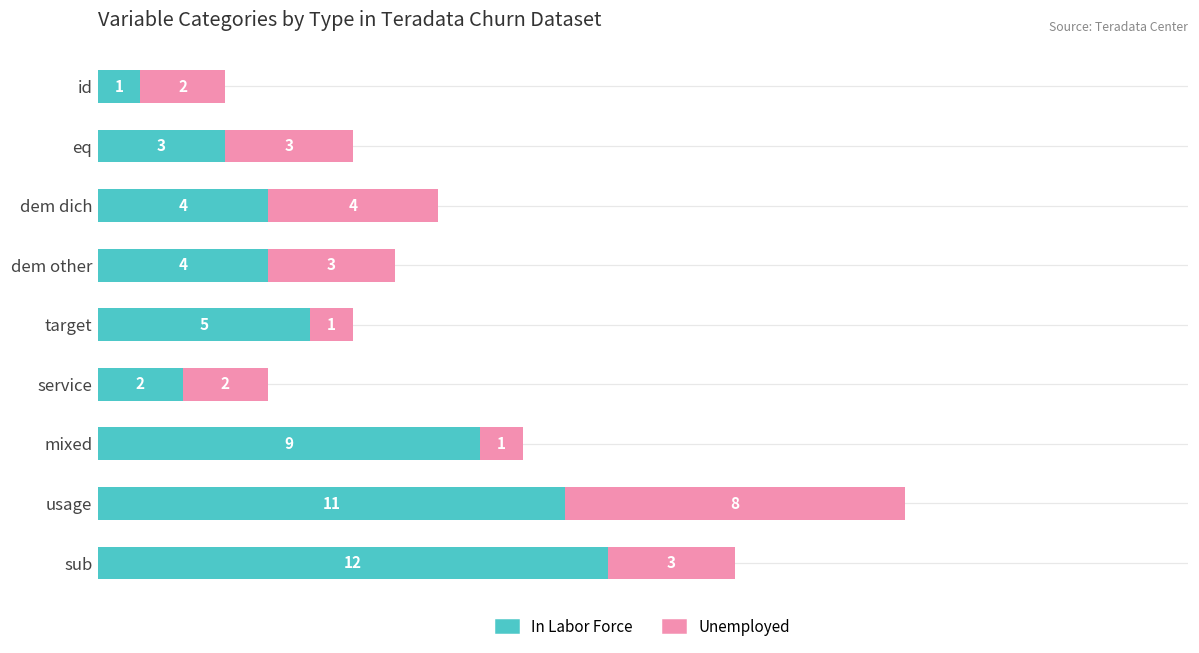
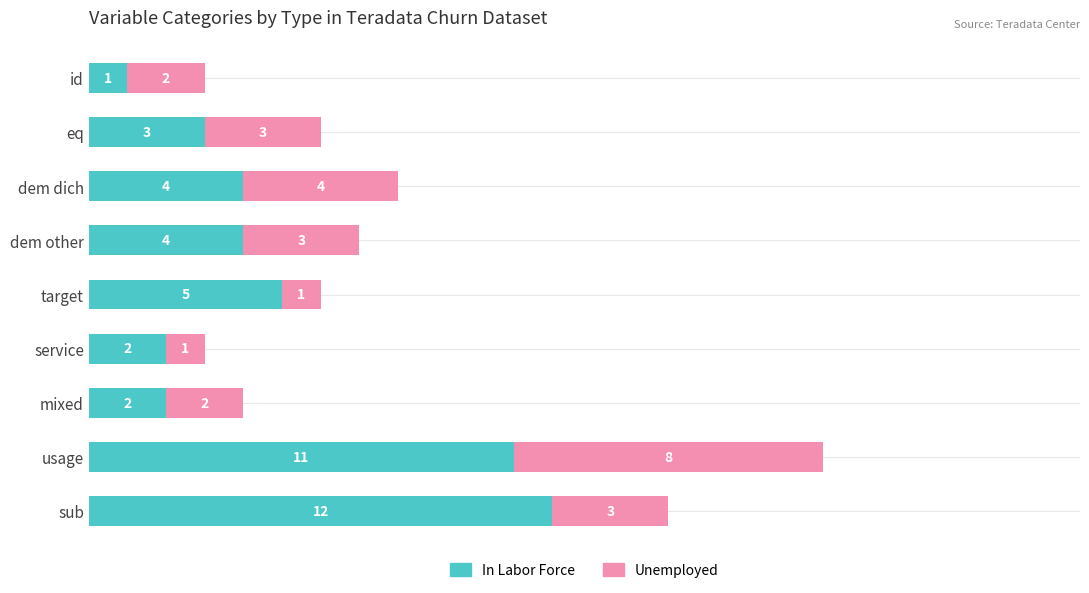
  {
    "In Labor Force": {
      "id": 1,
      "eq": 3,
      "dem dich": 4,
      "dem other": 4,
      "target": 5,
      "service": 2,
-     "mixed": 9,
+     "mixed": 2,
      "usage": 11,
      "sub": 12
    },
    "Unemployed": {
      "id": 2,
      "eq": 3,
      "dem dich": 4,
      "dem other": 3,
      "target": 1,
-     "service": 2,
-     "mixed": 1,
+     "service": 1,
+     "mixed": 2,
      "usage": 8,
      "sub": 3
    }
  }
